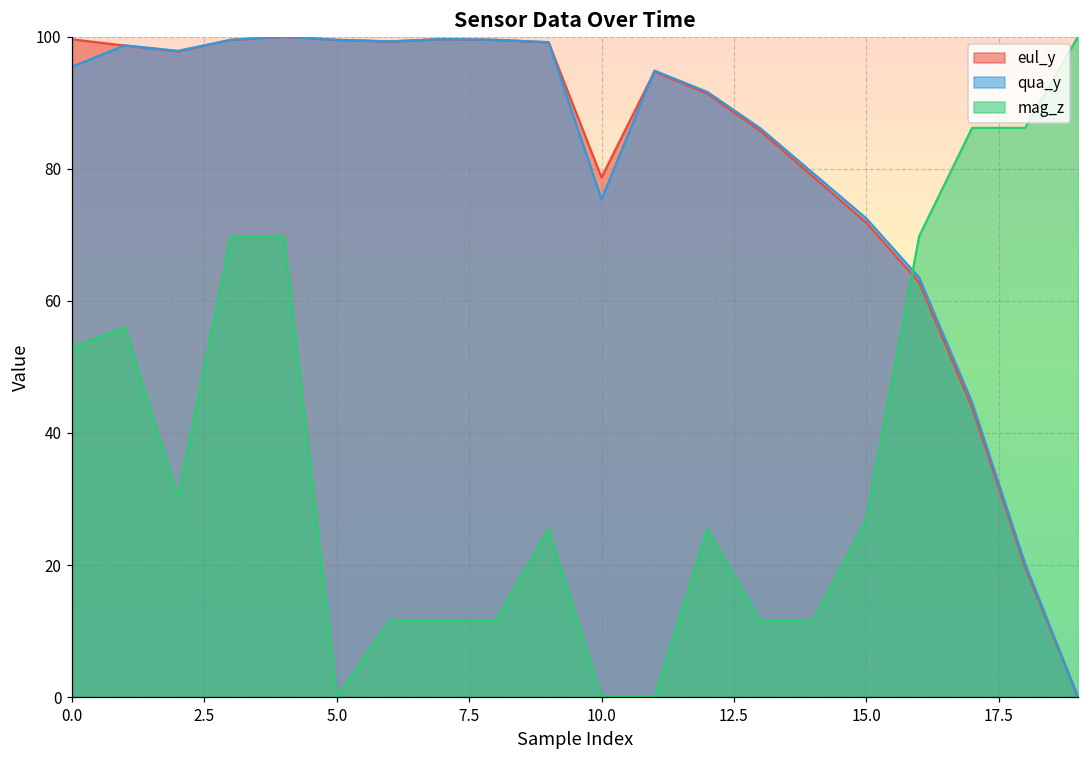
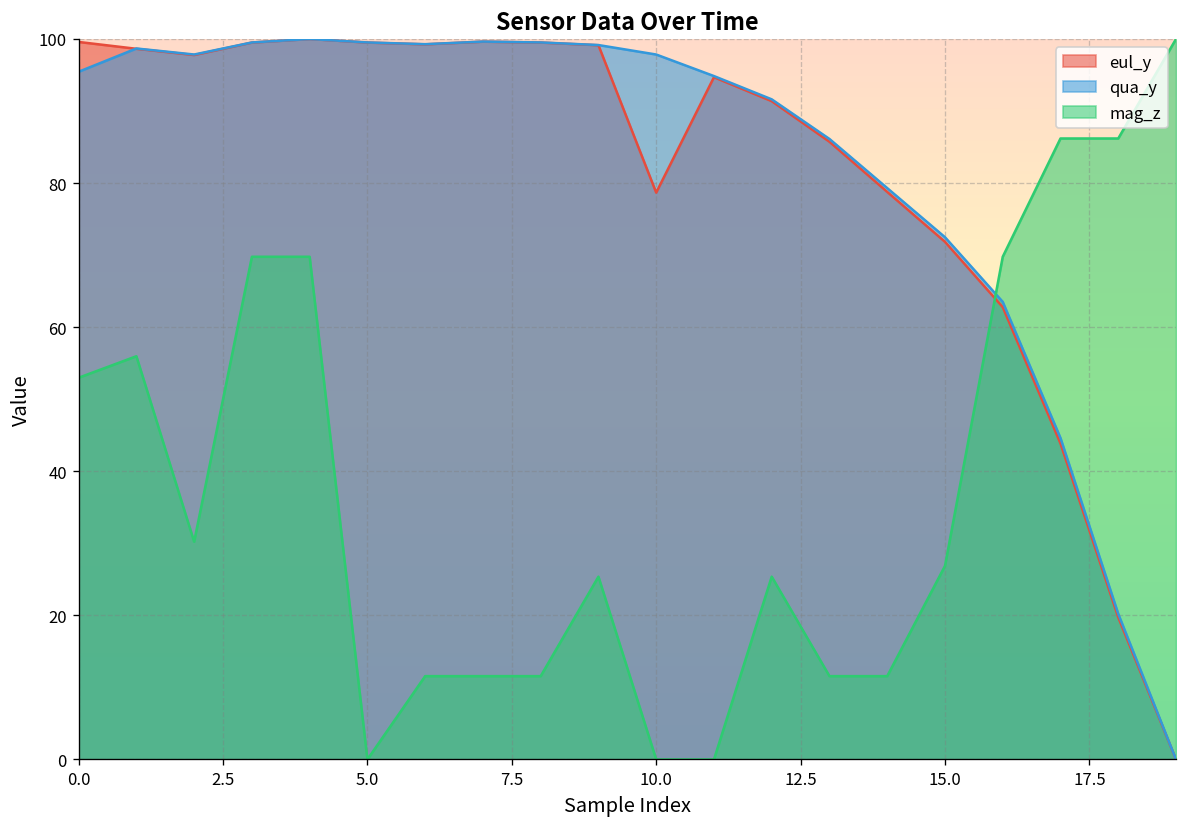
  {
    "eul_y": {
      "0.0": 100,
      "10.0": 79,
      "15.0": 72
    },
    "qua_y": {
      "0.0": 95,
-     "10.0": 75,
+     "10.0": 98,
      "15.0": 72
    },
    "mag_z": {
      "0.0": 53,
      "5.0": 0,
      "10.0": 0,
      "15.0": 27
    }
  }
